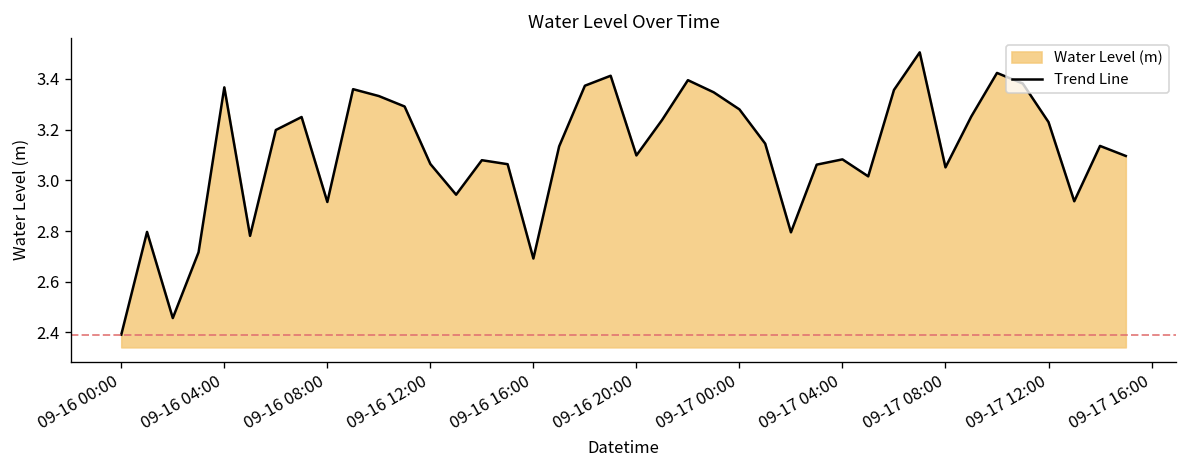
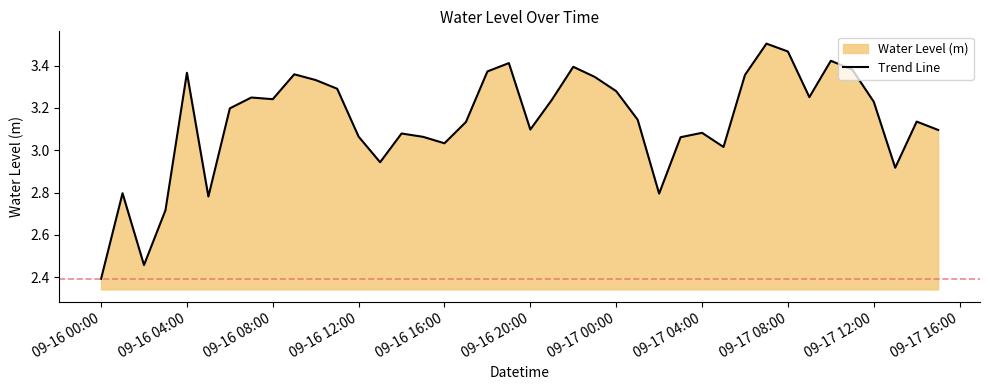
  {
    "09-16 00:00": 2.39,
    "09-16 04:00": 3.37,
-   "09-16 08:00": 2.91,
+   "09-16 08:00": 3.24,
    "09-16 12:00": 3.06,
-   "09-16 16:00": 2.69,
+   "09-16 16:00": 3.03,
    "09-16 20:00": 3.10,
    "09-17 00:00": 3.28,
    "09-17 04:00": 3.08,
-   "09-17 08:00": 3.05,
+   "09-17 08:00": 3.47,
    "09-17 12:00": 3.23
  }
